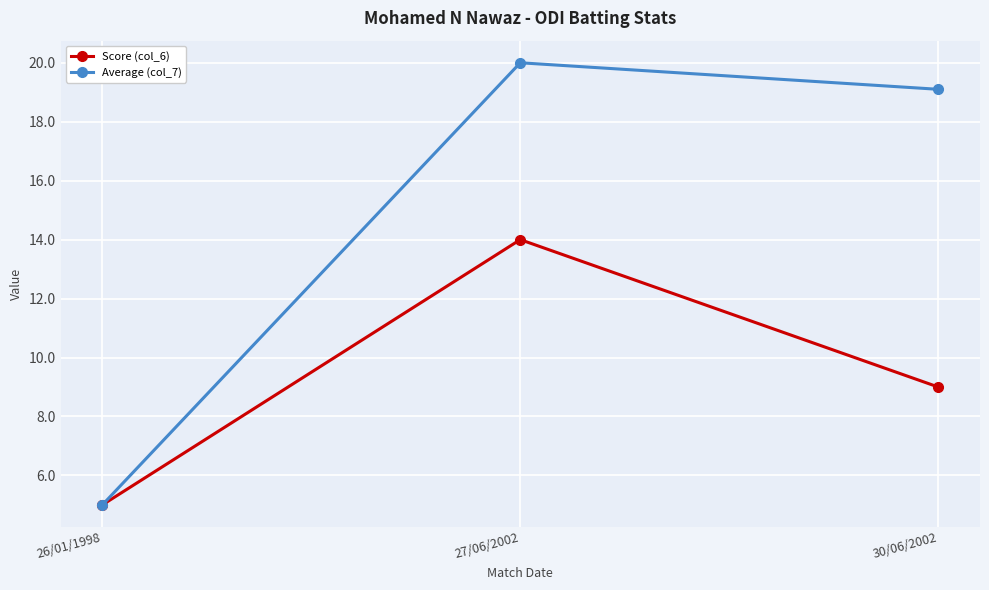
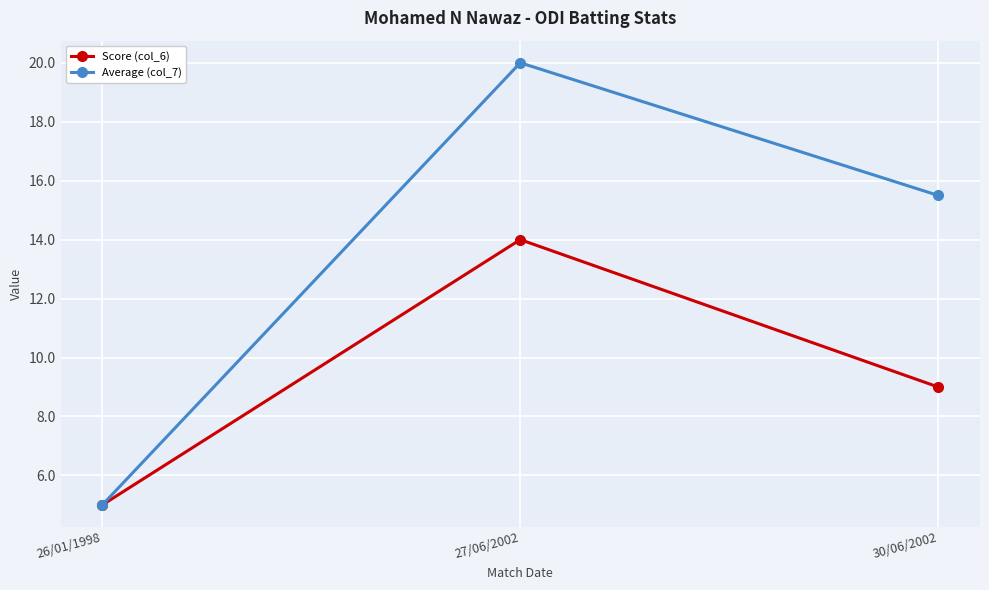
  {
    "Score (col_6)": {
      "27/06/2002": 14.0,
      "30/06/2002": 9.0
    },
    "Average (col_7)": {
      "27/06/2002": 20.0,
-     "30/06/2002": 19.1
+     "30/06/2002": 15.5
    }
  }
